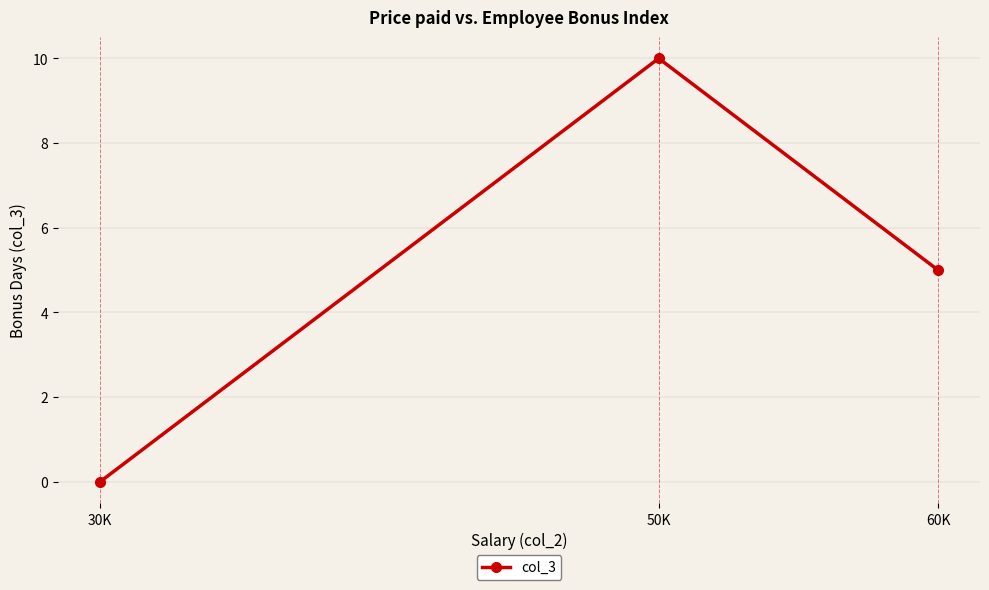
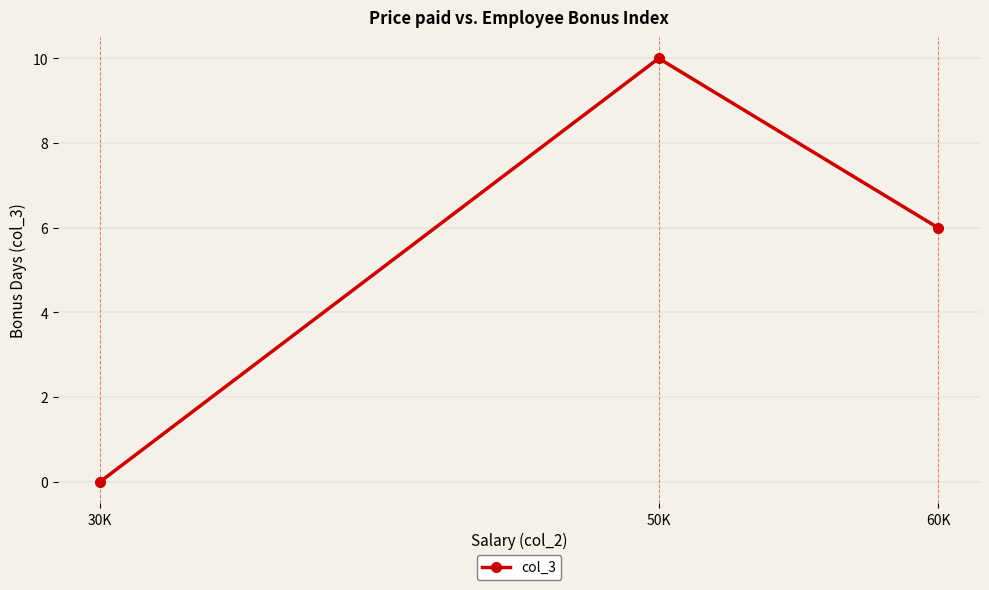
  {
    "30K": 0,
    "50K": 10,
-   "60K": 5
+   "60K": 6
  }
